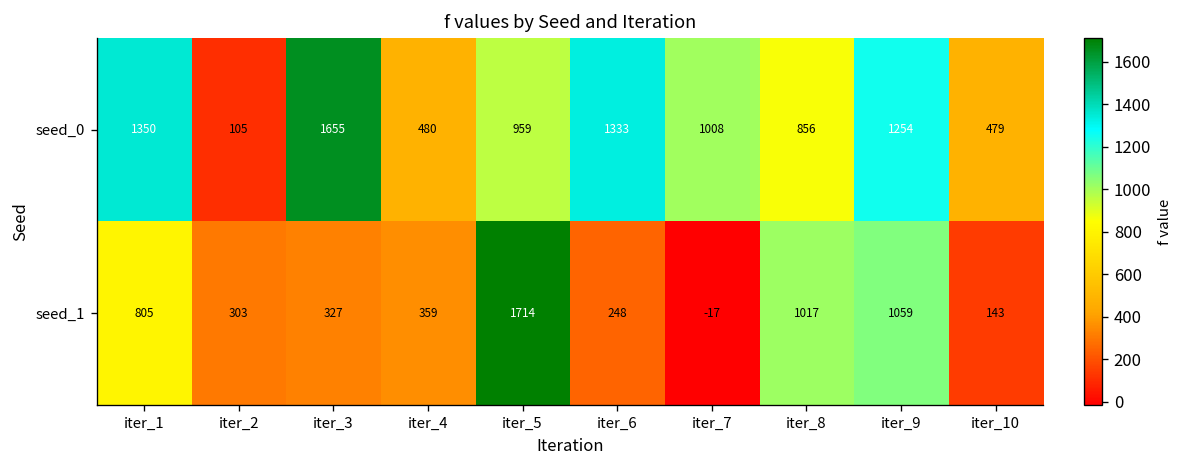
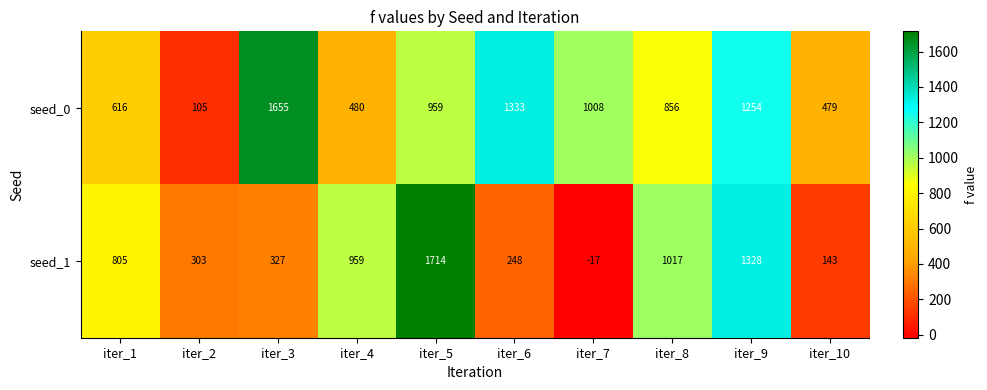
  {
    "seed_0": {
-     "iter_1": 1350,
+     "iter_1": 616,
      "iter_2": 105,
      "iter_3": 1655,
      "iter_4": 480,
      "iter_5": 959,
      "iter_6": 1333,
      "iter_7": 1008,
      "iter_8": 856,
      "iter_9": 1254,
      "iter_10": 479
    },
    "seed_1": {
      "iter_1": 805,
      "iter_2": 303,
      "iter_3": 327,
-     "iter_4": 359,
+     "iter_4": 959,
      "iter_5": 1714,
      "iter_6": 248,
      "iter_7": -17,
      "iter_8": 1017,
-     "iter_9": 1059,
+     "iter_9": 1328,
      "iter_10": 143
    }
  }
